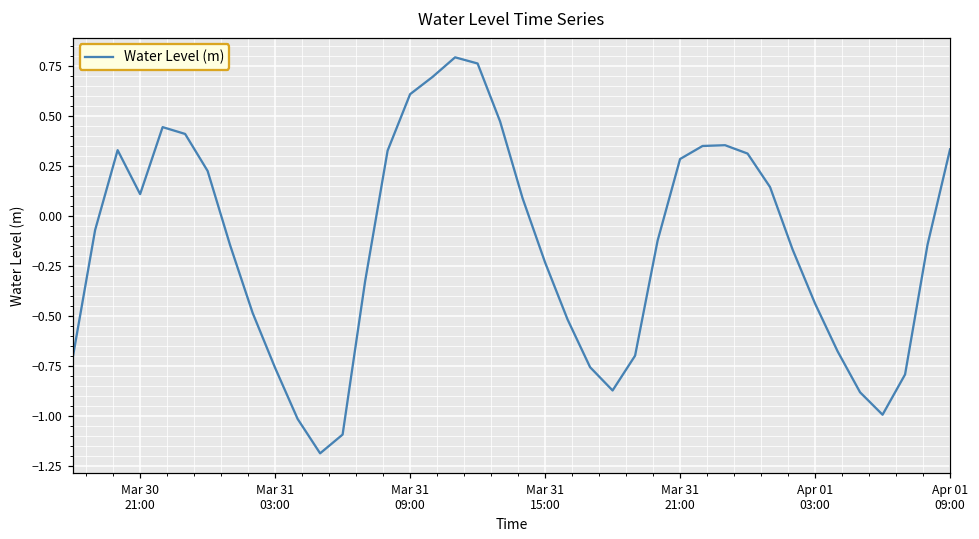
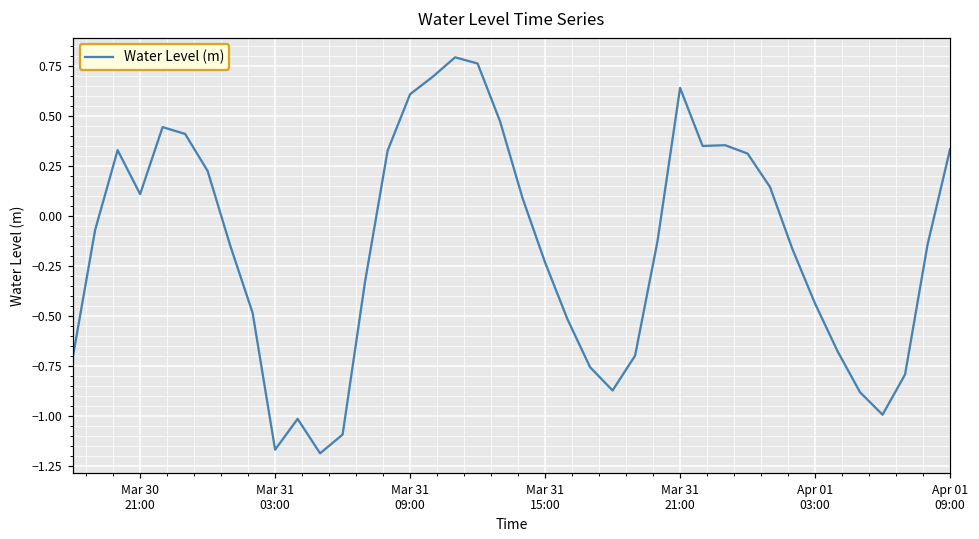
  {
    "Mar 30 21:00": 0.11,
-   "Mar 31 03:00": -0.76,
+   "Mar 31 03:00": -1.17,
    "Mar 31 09:00": 0.61,
    "Mar 31 15:00": -0.23,
-   "Mar 31 21:00": 0.29,
+   "Mar 31 21:00": 0.64,
    "Apr 01 03:00": -0.44,
    "Apr 01 09:00": 0.33
  }
